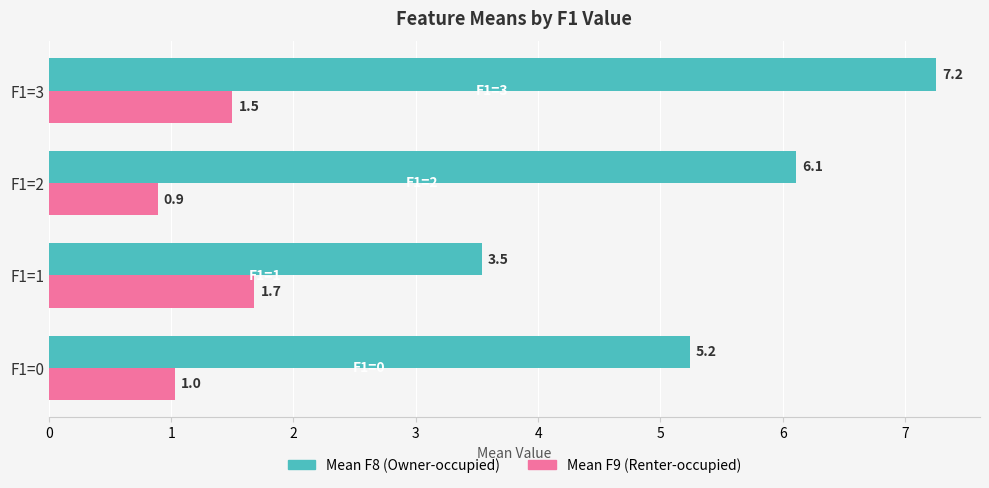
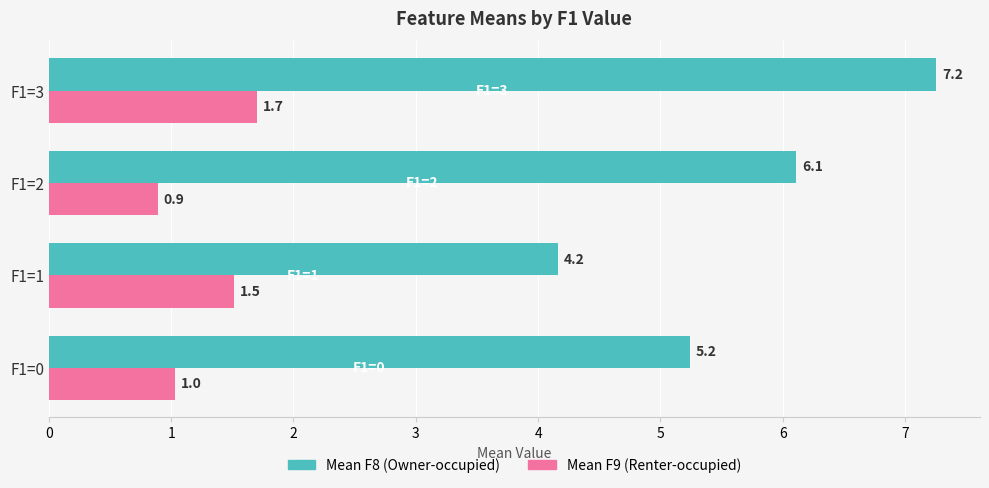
  {
    "Mean F8 (Owner-occupied)": {
      "F1=3": 7.2,
      "F1=2": 6.1,
-     "F1=1": 3.5,
+     "F1=1": 4.2,
      "F1=0": 5.2
    },
    "Mean F9 (Renter-occupied)": {
-     "F1=3": 1.5,
+     "F1=3": 1.7,
      "F1=2": 0.9,
-     "F1=1": 1.7,
+     "F1=1": 1.5,
      "F1=0": 1.0
    }
  }
